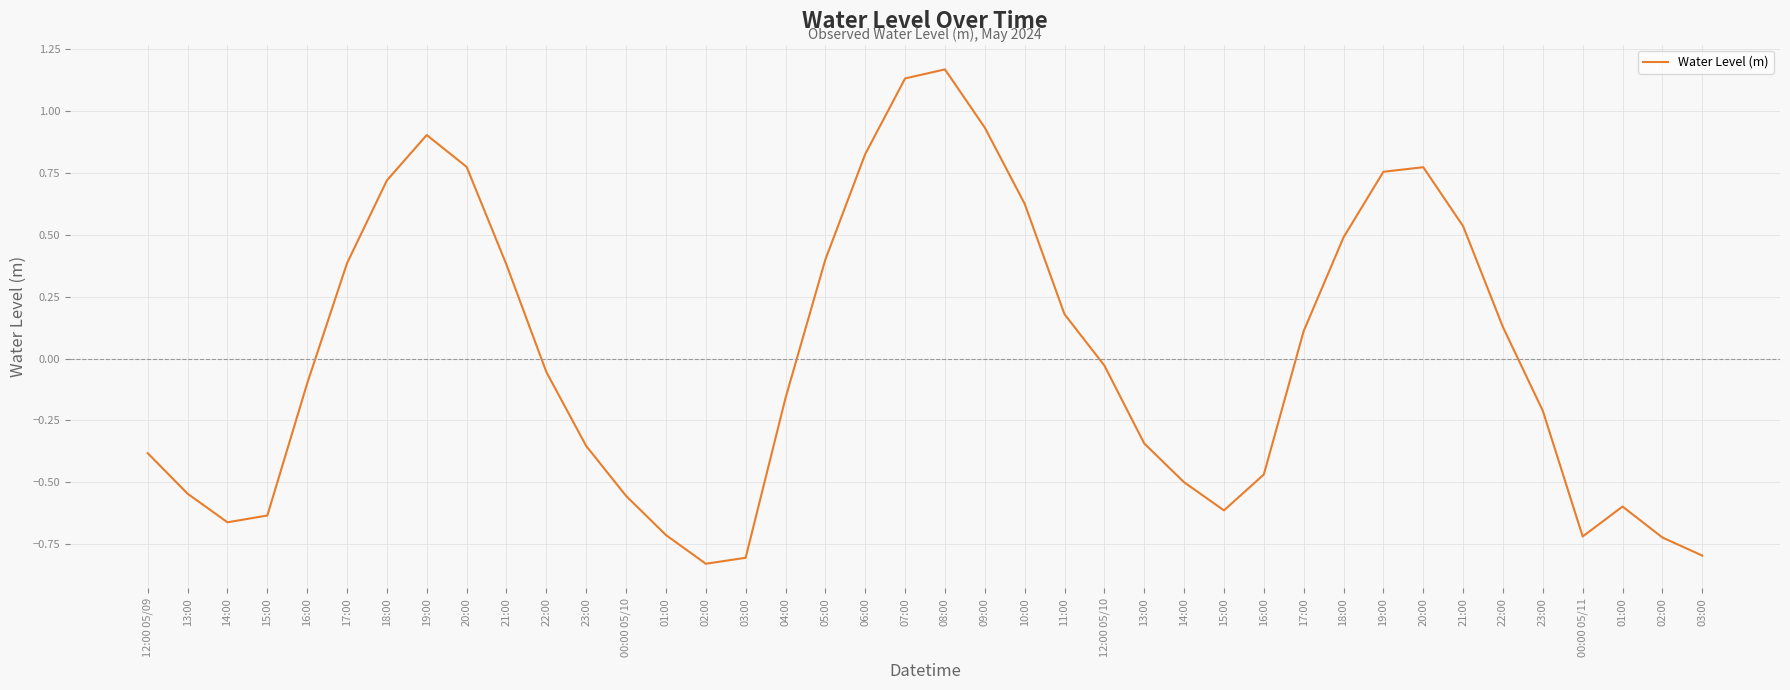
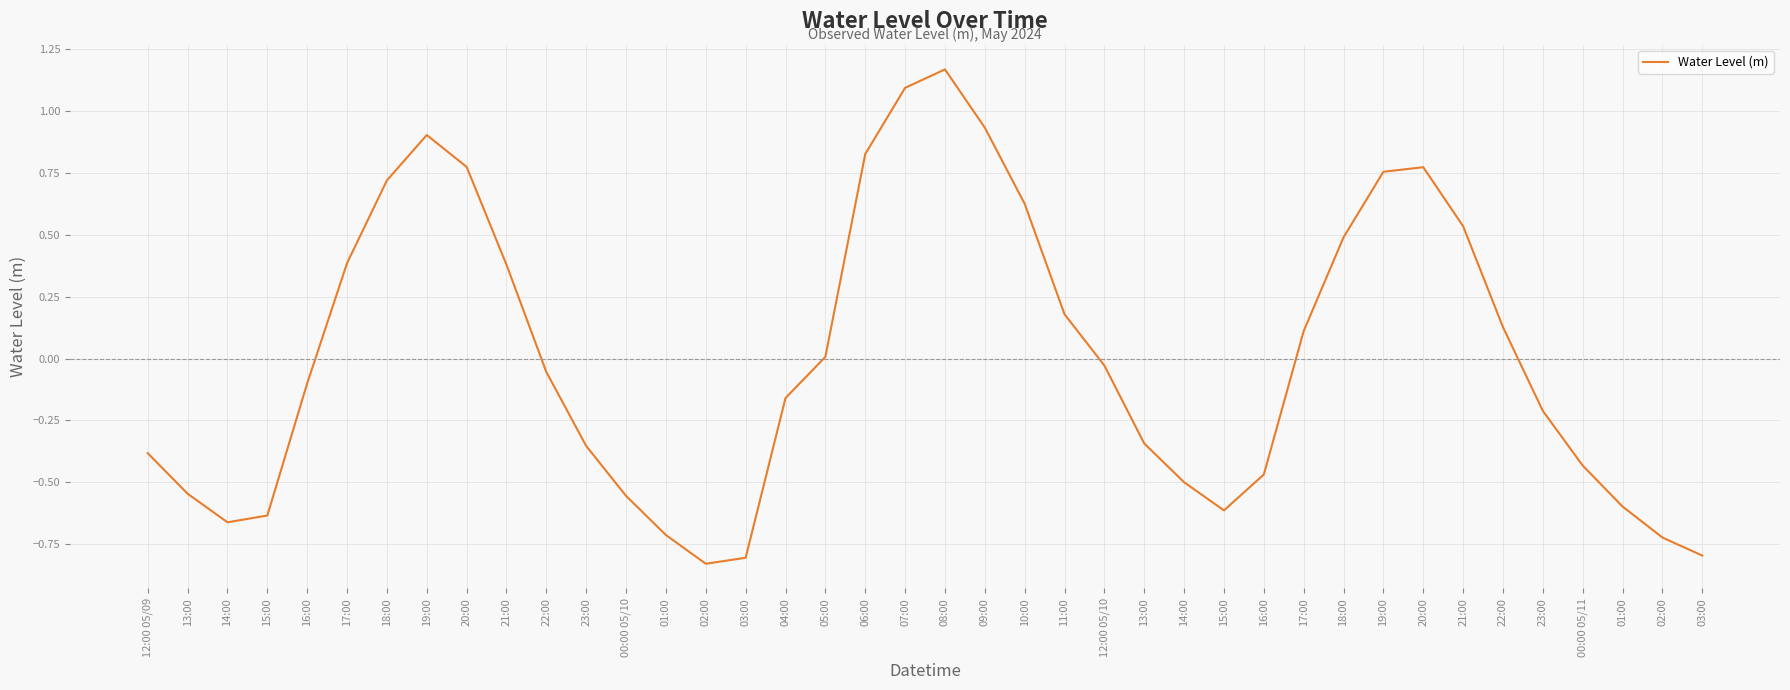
  {
    "12:00 05/09": -0.38,
    "00:00 05/10": -0.55,
    "04:00": -0.16,
-   "05:00": 0.40,
+   "05:00": 0.01,
    "06:00": 0.83,
-   "07:00": 1.13,
+   "07:00": 1.09,
    "08:00": 1.17,
    "09:00": 0.93,
    "10:00": 0.63,
    "11:00": 0.18,
    "12:00 05/10": -0.03,
-   "00:00 05/11": -0.72
+   "00:00 05/11": -0.43
  }
